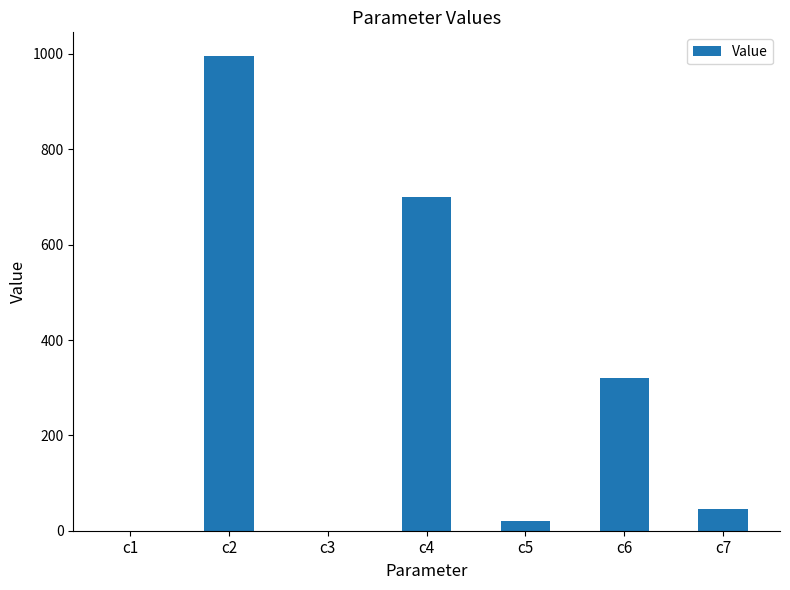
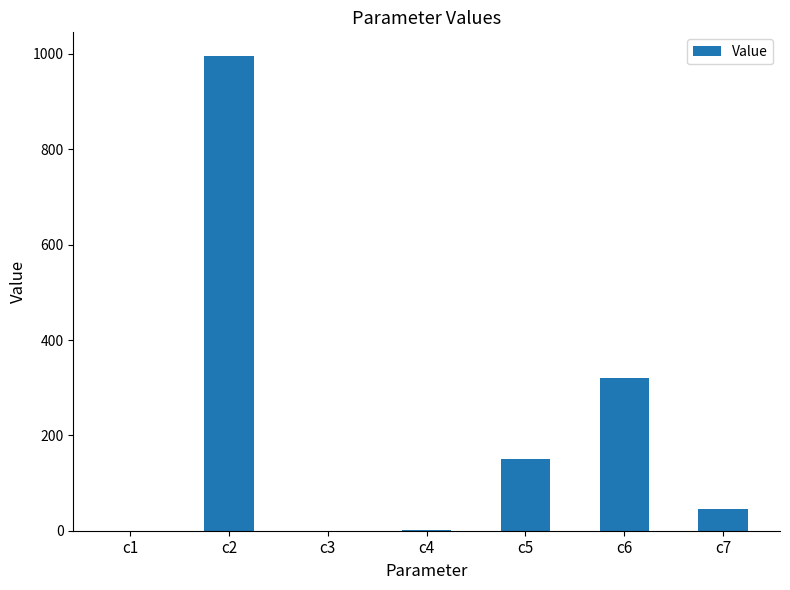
  {
    "c2": 1000,
-   "c4": 700,
-   "c5": 20,
+   "c4": 0,
+   "c5": 150,
    "c6": 320,
    "c7": 50
  }
